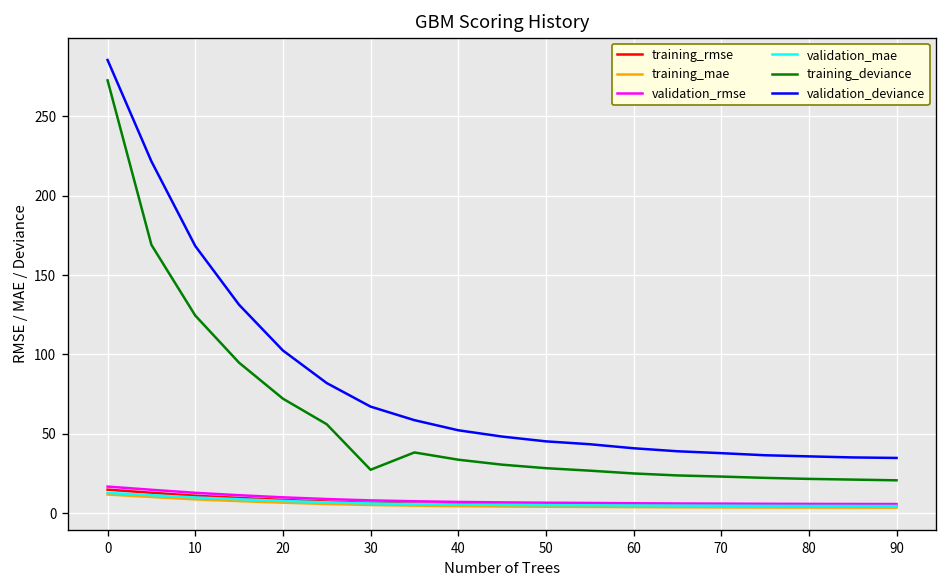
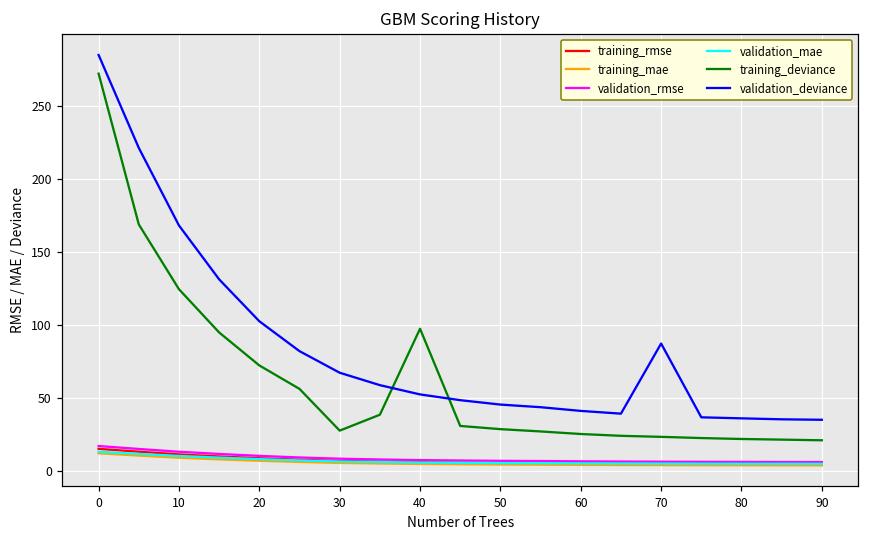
  {
    "training_deviance": {
      "0": 272,
      "10": 125,
      "20": 72,
      "30": 27,
-     "40": 34,
+     "40": 97,
      "50": 28,
      "60": 25,
      "70": 23,
      "80": 22,
      "90": 21
    },
    "validation_deviance": {
      "0": 285,
      "10": 168,
      "20": 103,
      "30": 67,
      "40": 52,
      "50": 45,
      "60": 41,
-     "70": 38,
+     "70": 87,
      "80": 36,
      "90": 35
    }
  }
